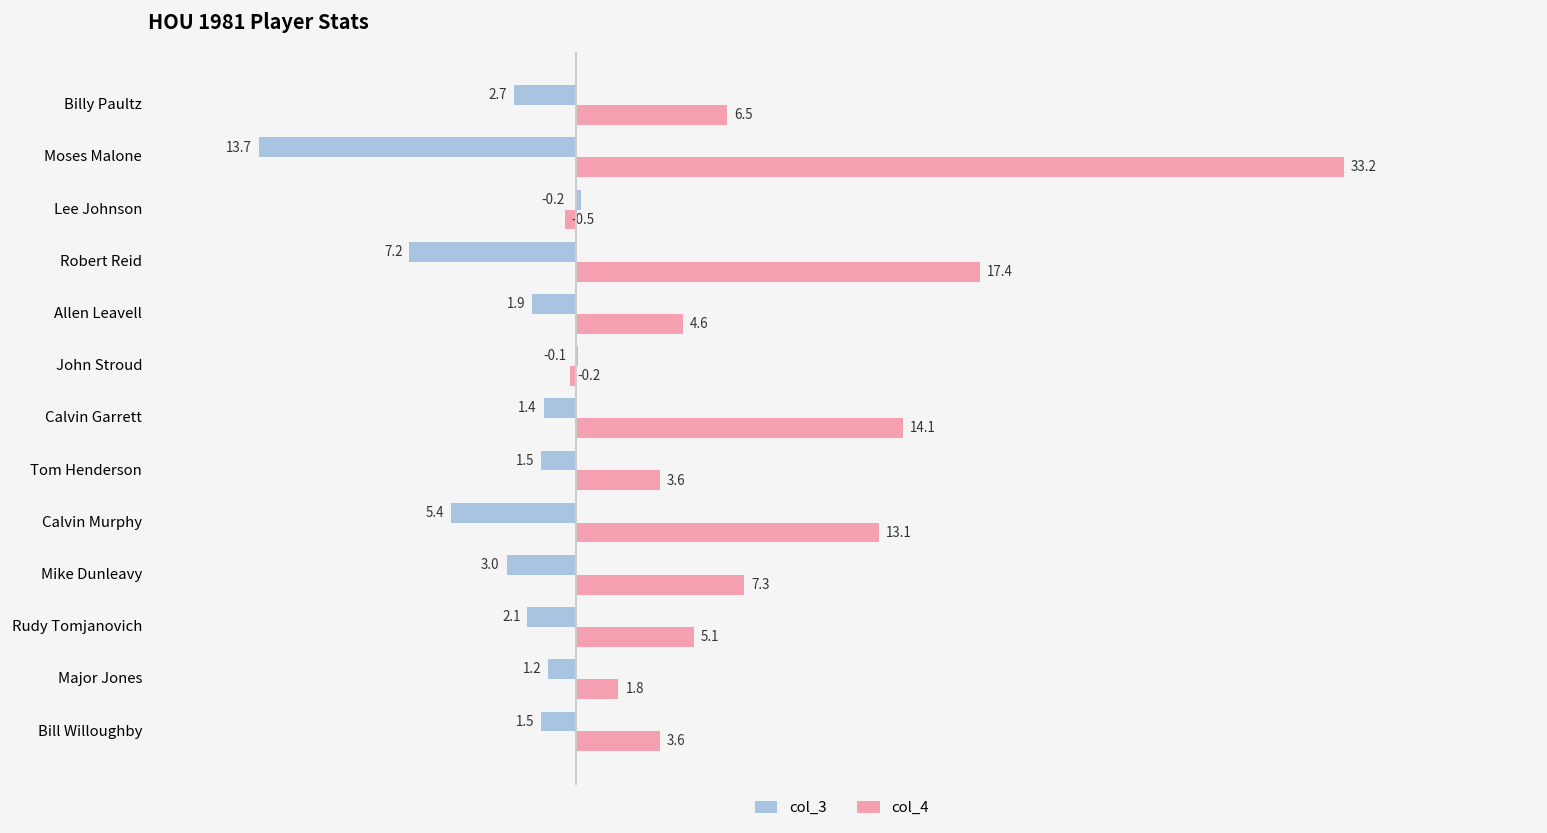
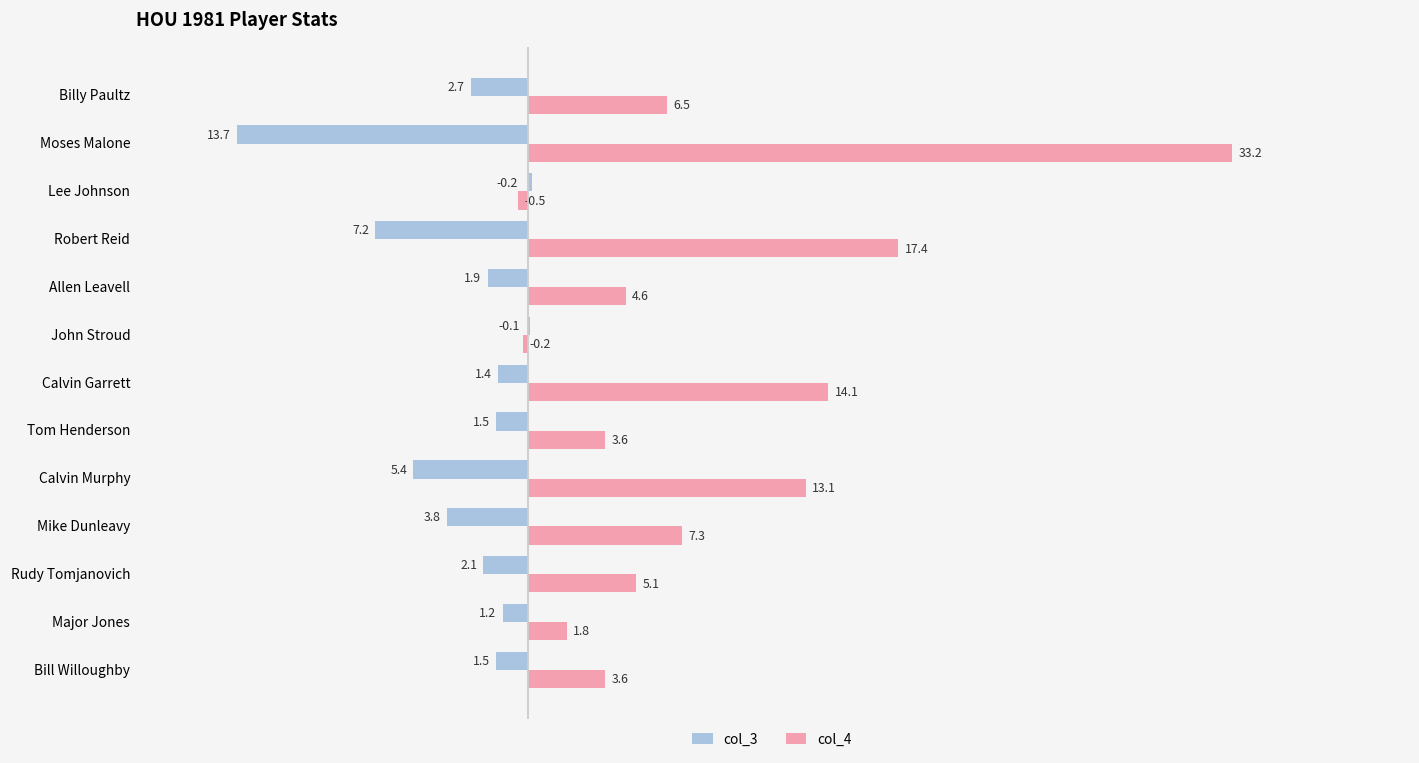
  {
    "col_3": {
-     "Mike Dunleavy": 3.0
+     "Mike Dunleavy": 3.8
    },
    "col_4": {
      "Billy Paultz": 6.5,
      "Moses Malone": 33.2,
      "Lee Johnson": -0.5,
      "Robert Reid": 17.4,
      "Allen Leavell": 4.6,
      "John Stroud": -0.2,
      "Calvin Garrett": 14.1,
      "Tom Henderson": 3.6,
      "Calvin Murphy": 13.1,
      "Mike Dunleavy": 7.3,
      "Rudy Tomjanovich": 5.1,
      "Major Jones": 1.8,
      "Bill Willoughby": 3.6
    }
  }
